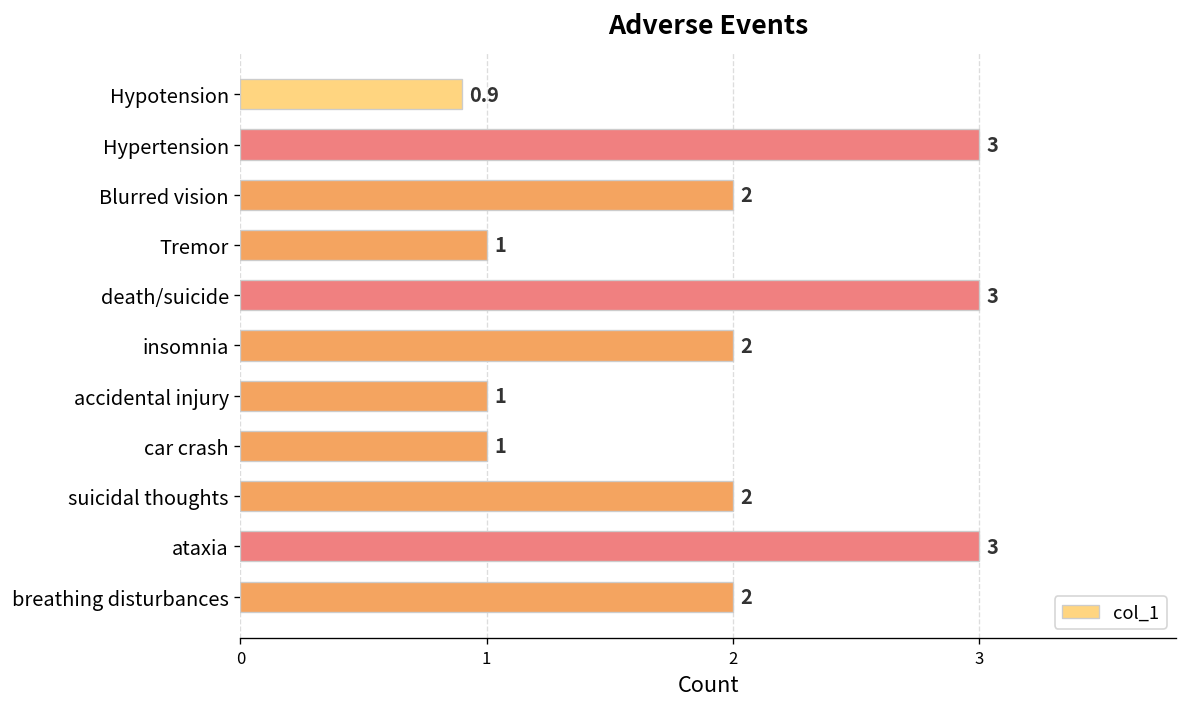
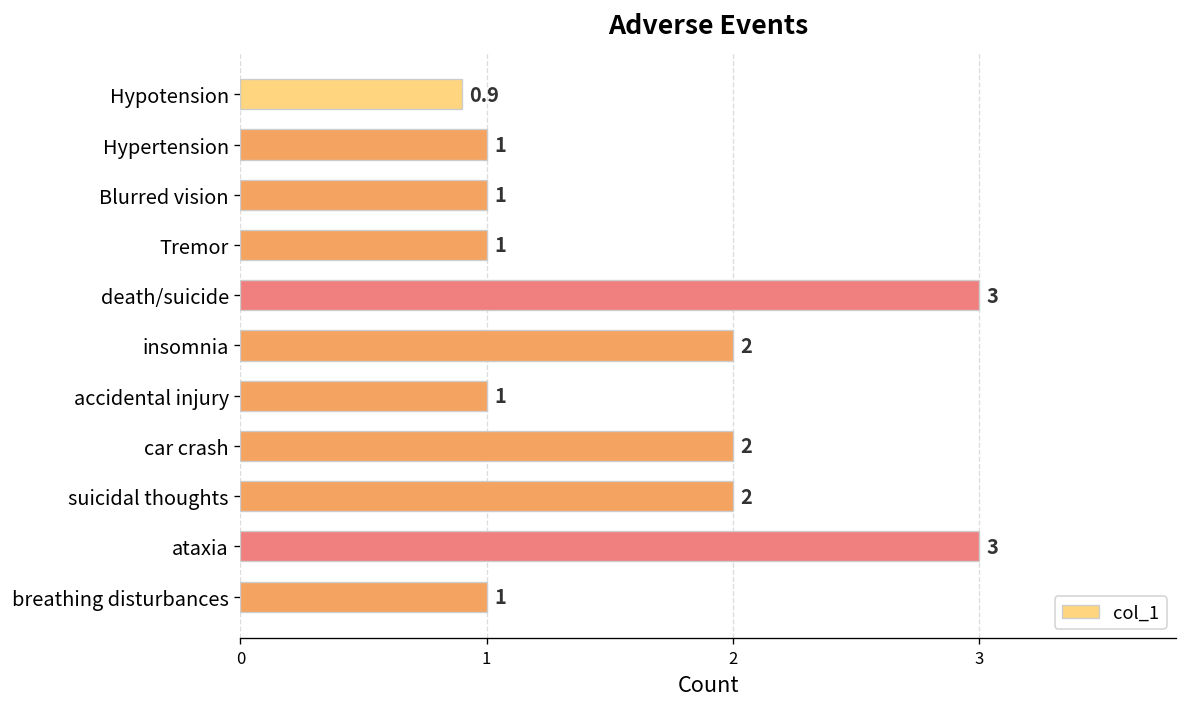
  {
    "Hypotension": 0.9,
-   "Hypertension": 3,
-   "Blurred vision": 2,
+   "Hypertension": 1,
+   "Blurred vision": 1,
    "Tremor": 1,
    "death/suicide": 3,
    "insomnia": 2,
    "accidental injury": 1,
-   "car crash": 1,
+   "car crash": 2,
    "suicidal thoughts": 2,
    "ataxia": 3,
-   "breathing disturbances": 2
+   "breathing disturbances": 1
  }
